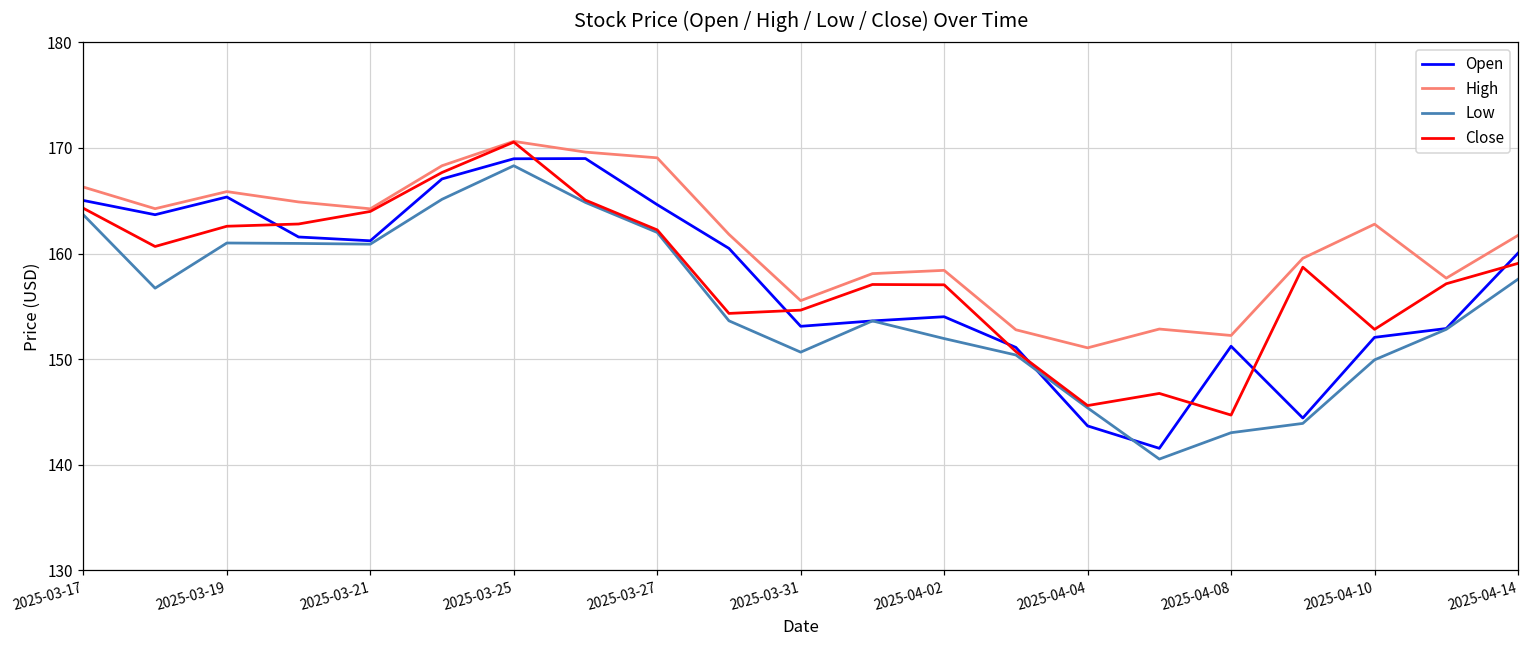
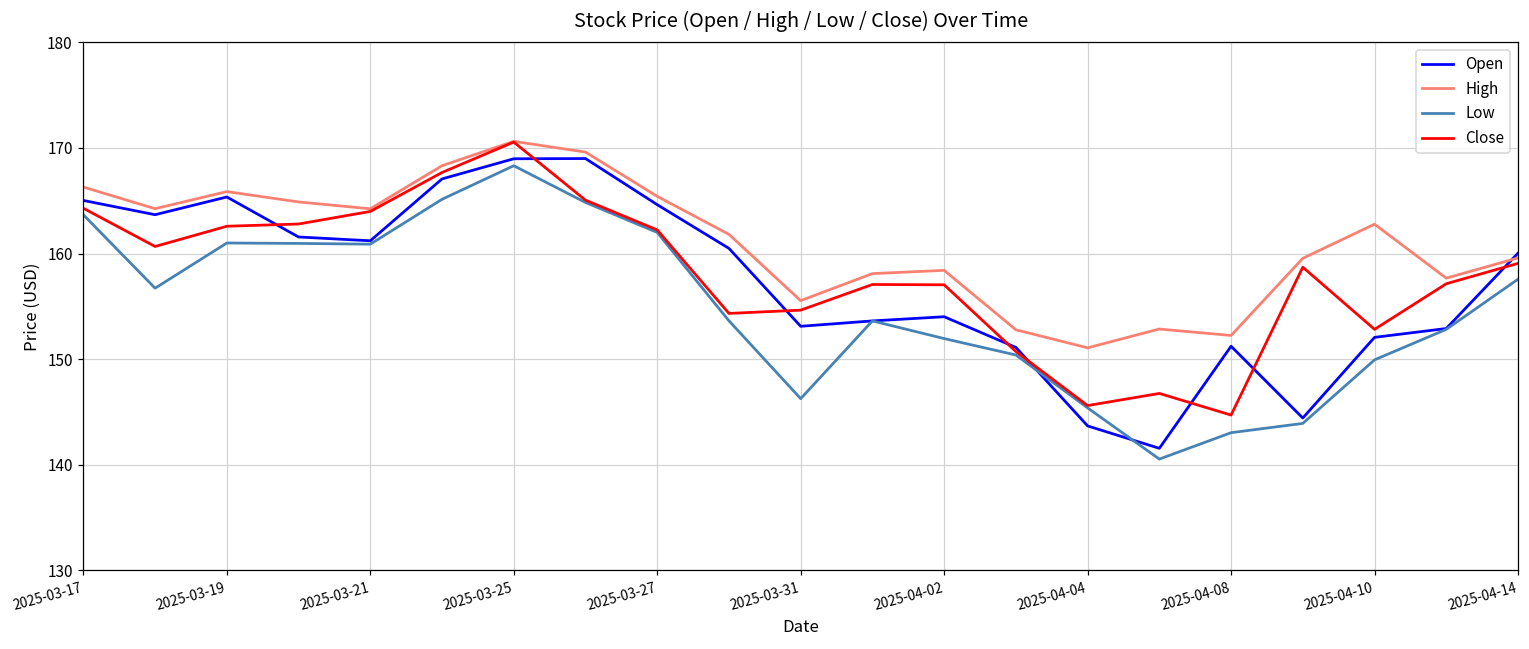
  {
    "Open": {
      "2025-03-17": 165,
      "2025-03-19": 165,
      "2025-03-21": 161,
      "2025-03-25": 169,
      "2025-03-27": 165,
      "2025-03-31": 153,
      "2025-04-02": 154,
      "2025-04-04": 144,
      "2025-04-08": 151,
      "2025-04-10": 152,
      "2025-04-14": 160
    },
    "High": {
      "2025-03-17": 166,
      "2025-03-19": 166,
-     "2025-03-27": 169,
+     "2025-03-27": 165,
      "2025-03-31": 156,
      "2025-04-02": 158,
      "2025-04-04": 151,
      "2025-04-08": 152,
      "2025-04-10": 163,
-     "2025-04-14": 162
+     "2025-04-14": 160
    },
    "Low": {
      "2025-03-17": 164,
      "2025-03-19": 161,
      "2025-03-21": 161,
      "2025-03-25": 168,
-     "2025-03-31": 151,
+     "2025-03-31": 146,
      "2025-04-02": 152,
      "2025-04-08": 143,
      "2025-04-10": 150,
      "2025-04-14": 158
    },
    "Close": {
      "2025-03-17": 164,
      "2025-03-19": 163,
      "2025-03-31": 155,
      "2025-04-02": 157,
      "2025-04-08": 145,
      "2025-04-10": 153,
      "2025-04-14": 159
    }
  }
